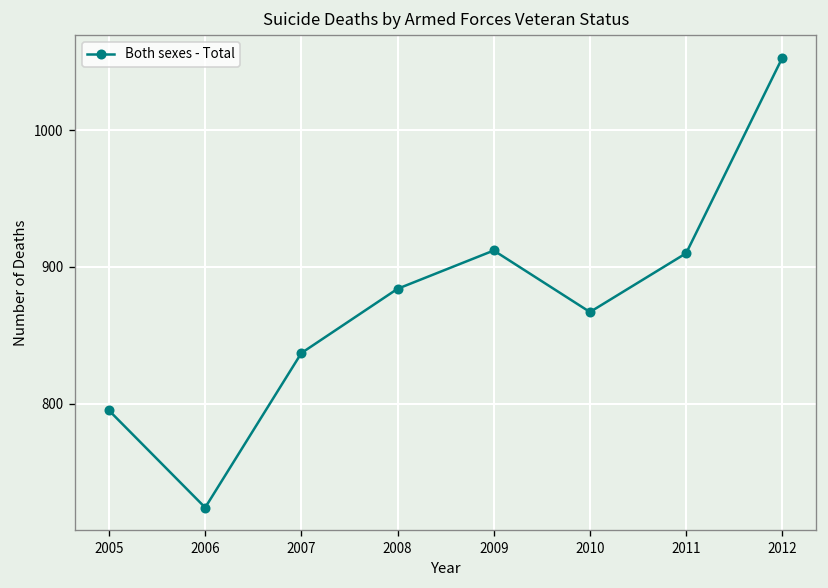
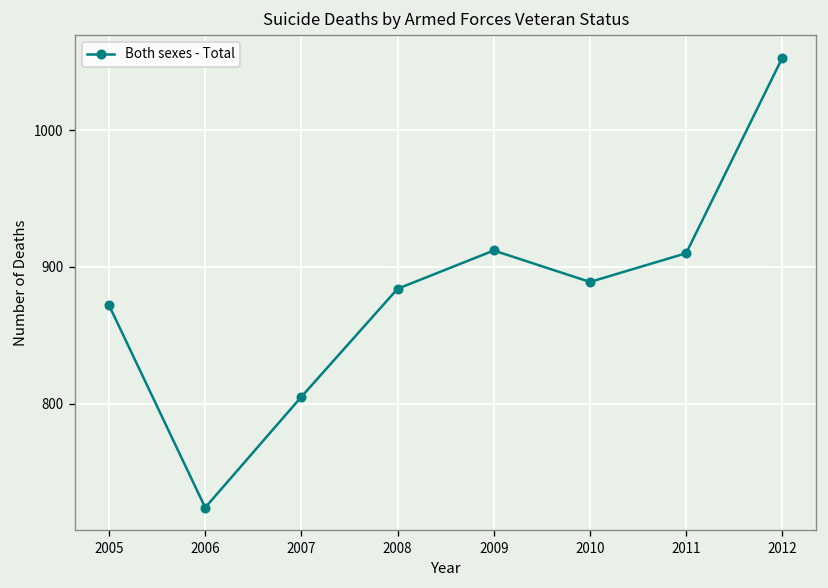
  {
-   "2005": 795,
+   "2005": 872,
    "2006": 724,
-   "2007": 837,
+   "2007": 805,
    "2008": 884,
    "2009": 912,
-   "2010": 867,
+   "2010": 889,
    "2011": 910,
    "2012": 1053
  }
